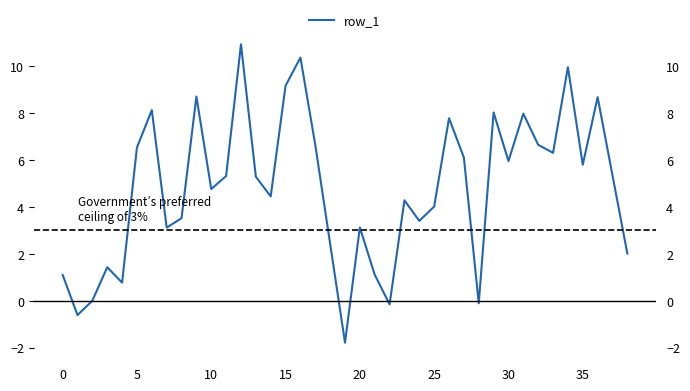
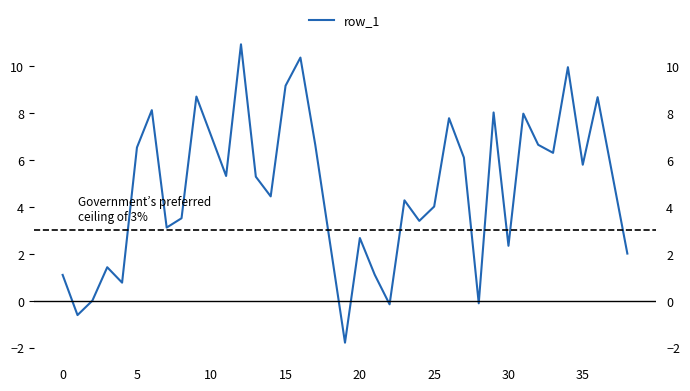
  {
    "0": 1.1,
    "5": 6.5,
-   "10": 4.8,
+   "10": 7.0,
    "15": 9.2,
-   "20": 3.1,
+   "20": 2.7,
    "25": 4.0,
-   "30": 6.0,
+   "30": 2.3,
    "35": 5.8
  }
